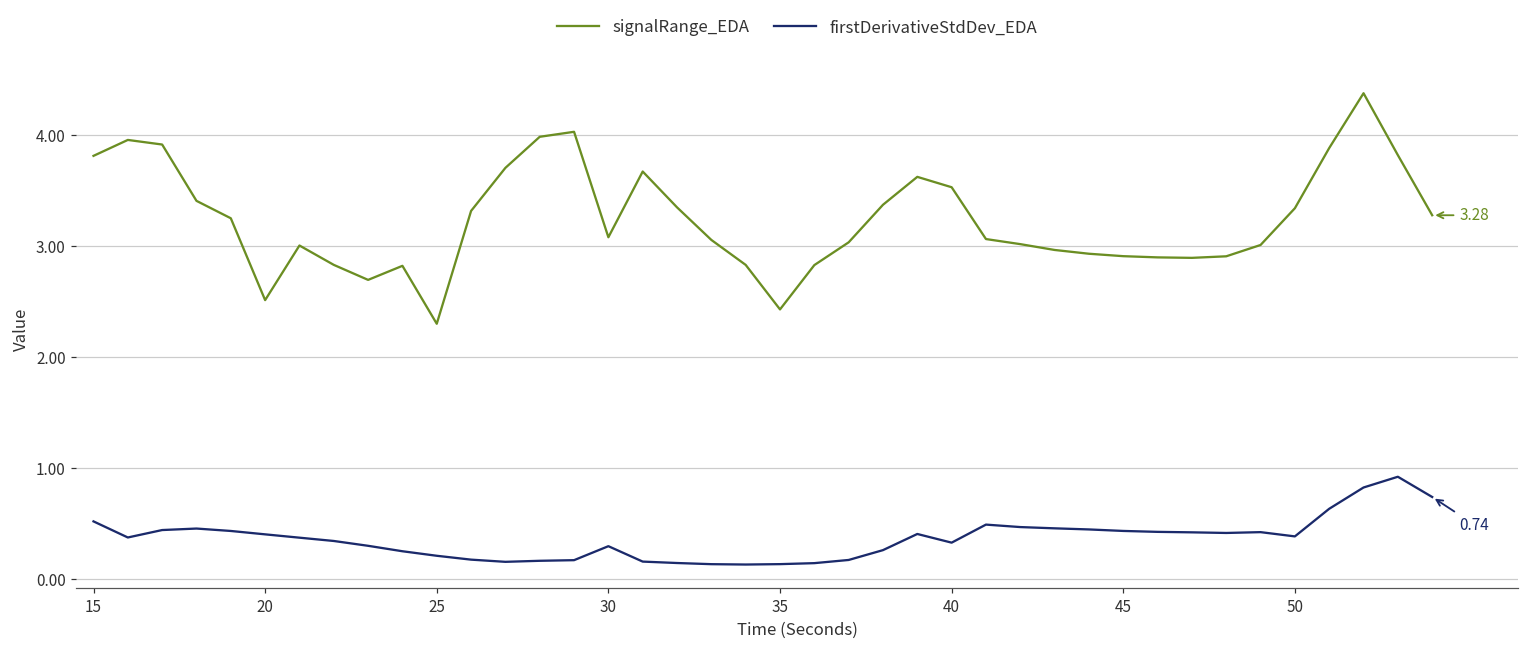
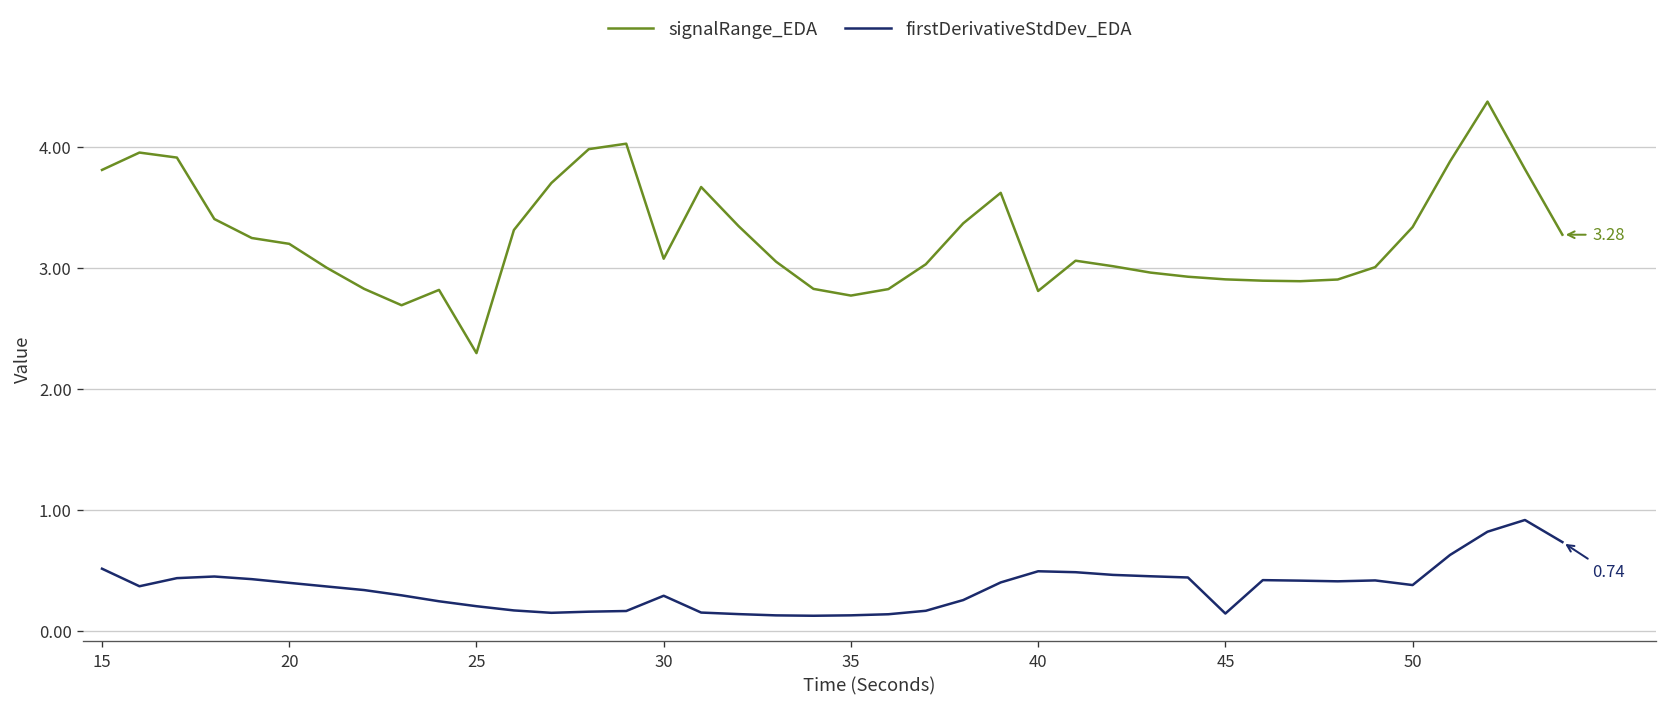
  {
    "signalRange_EDA": {
      "15": 3.81,
-     "20": 2.51,
+     "20": 3.20,
      "25": 2.30,
      "30": 3.08,
-     "35": 2.43,
-     "40": 3.53,
+     "35": 2.77,
+     "40": 2.81,
      "45": 2.91,
      "50": 3.34
    },
    "firstDerivativeStdDev_EDA": {
      "15": 0.52,
      "20": 0.40,
      "25": 0.21,
      "30": 0.29,
      "35": 0.13,
-     "40": 0.33,
-     "45": 0.43,
+     "40": 0.50,
+     "45": 0.15,
      "50": 0.38
    }
  }
